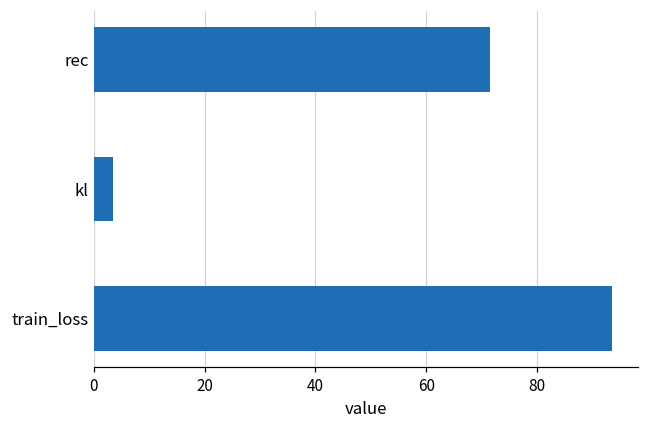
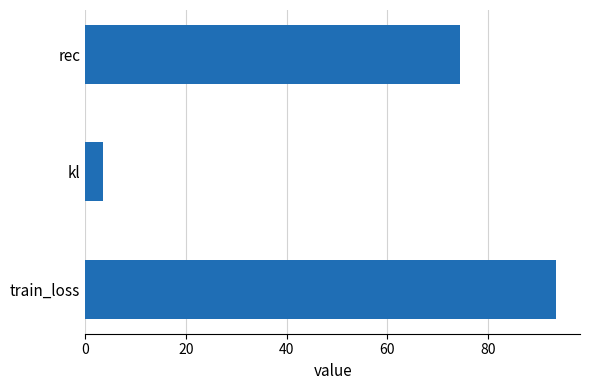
  {
-   "rec": 72,
+   "rec": 74,
    "kl": 3,
    "train_loss": 94
  }
